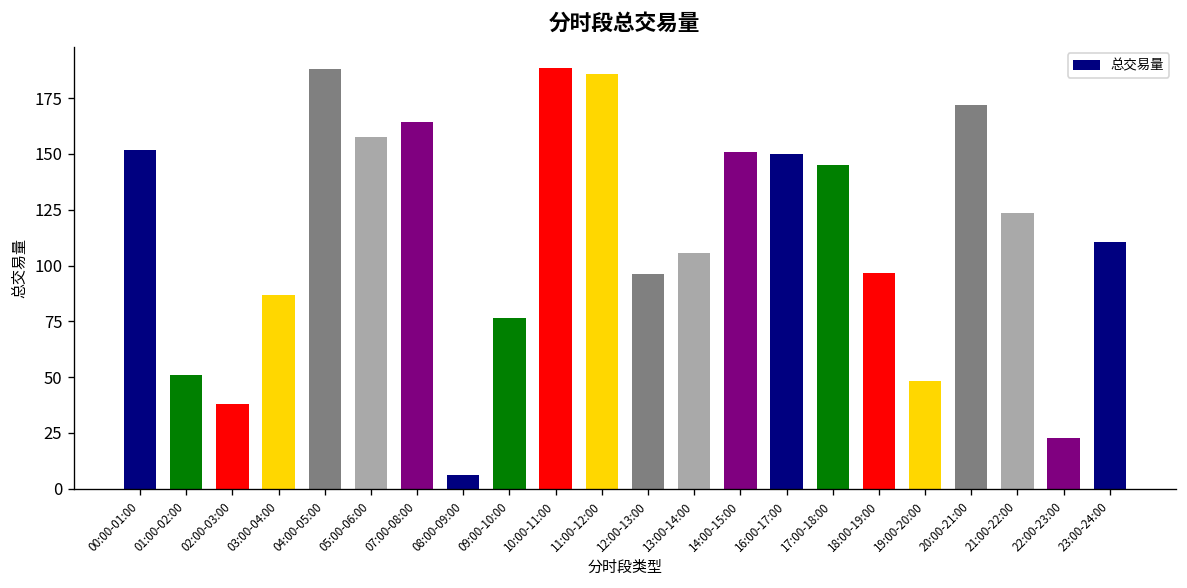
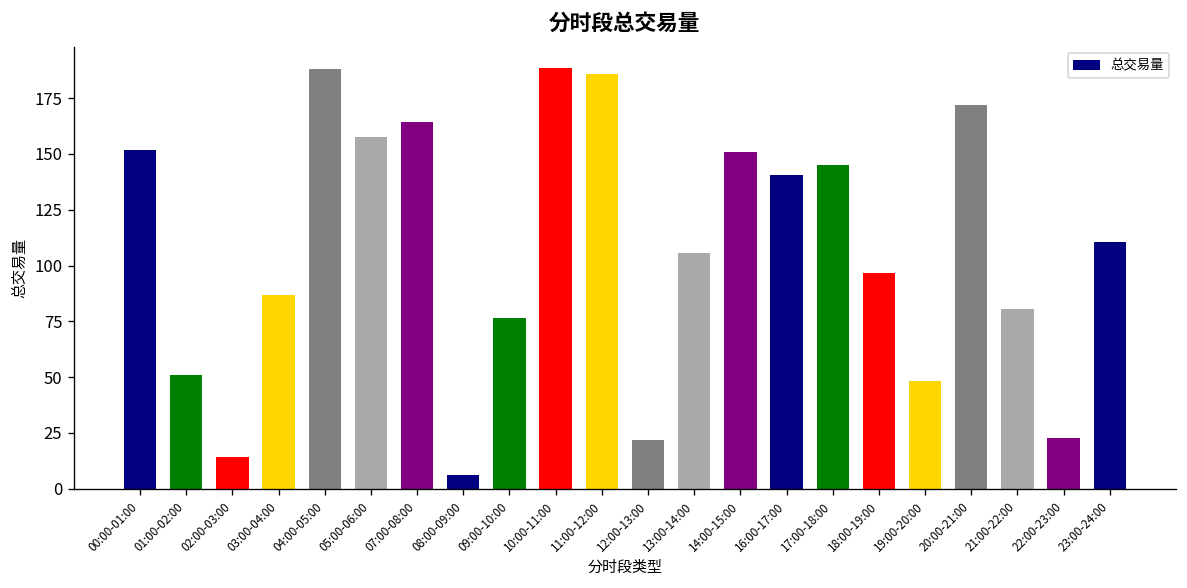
  {
    "00:00-01:00": 152,
    "01:00-02:00": 51,
-   "02:00-03:00": 38,
+   "02:00-03:00": 14,
    "03:00-04:00": 87,
    "04:00-05:00": 188,
    "05:00-06:00": 158,
    "07:00-08:00": 164,
    "08:00-09:00": 6,
    "09:00-10:00": 76,
    "10:00-11:00": 189,
    "11:00-12:00": 186,
-   "12:00-13:00": 96,
+   "12:00-13:00": 22,
    "13:00-14:00": 106,
    "14:00-15:00": 151,
-   "16:00-17:00": 150,
+   "16:00-17:00": 141,
    "17:00-18:00": 145,
    "18:00-19:00": 97,
    "19:00-20:00": 48,
    "20:00-21:00": 172,
-   "21:00-22:00": 123,
+   "21:00-22:00": 81,
    "22:00-23:00": 23,
    "23:00-24:00": 110
  }
